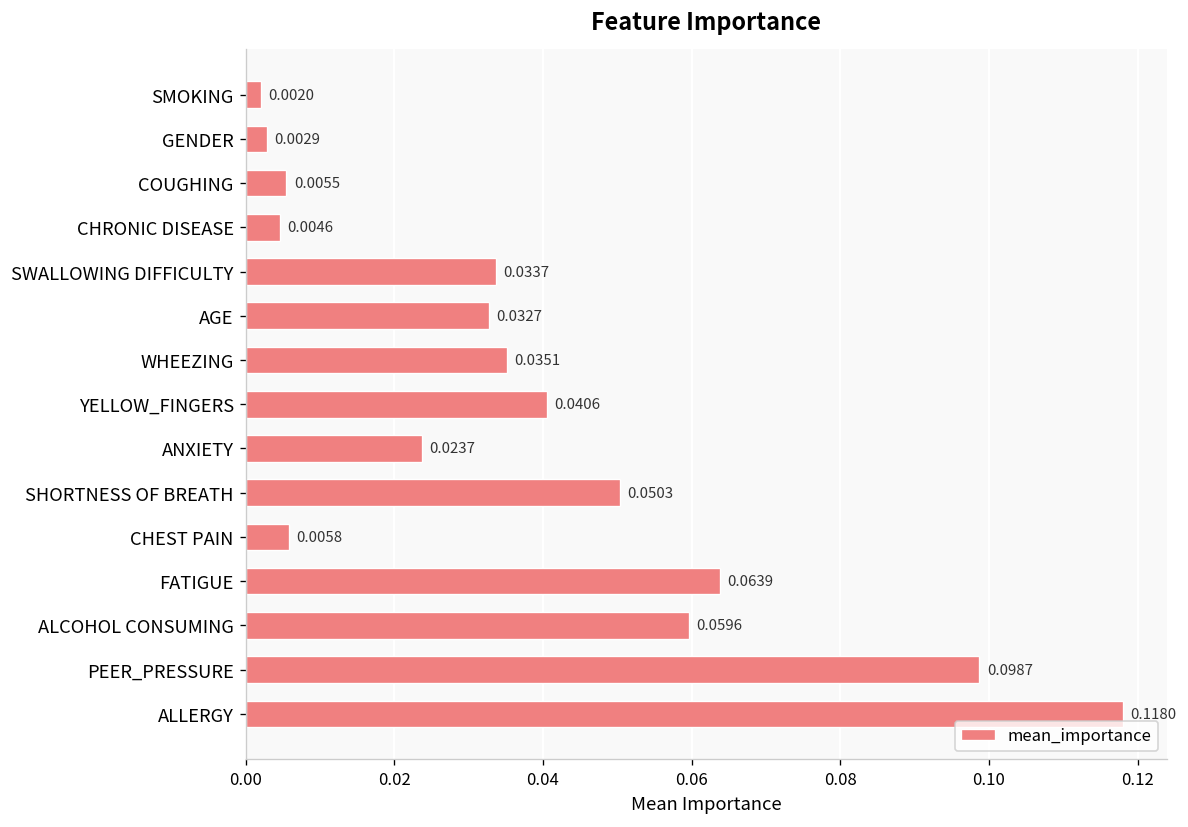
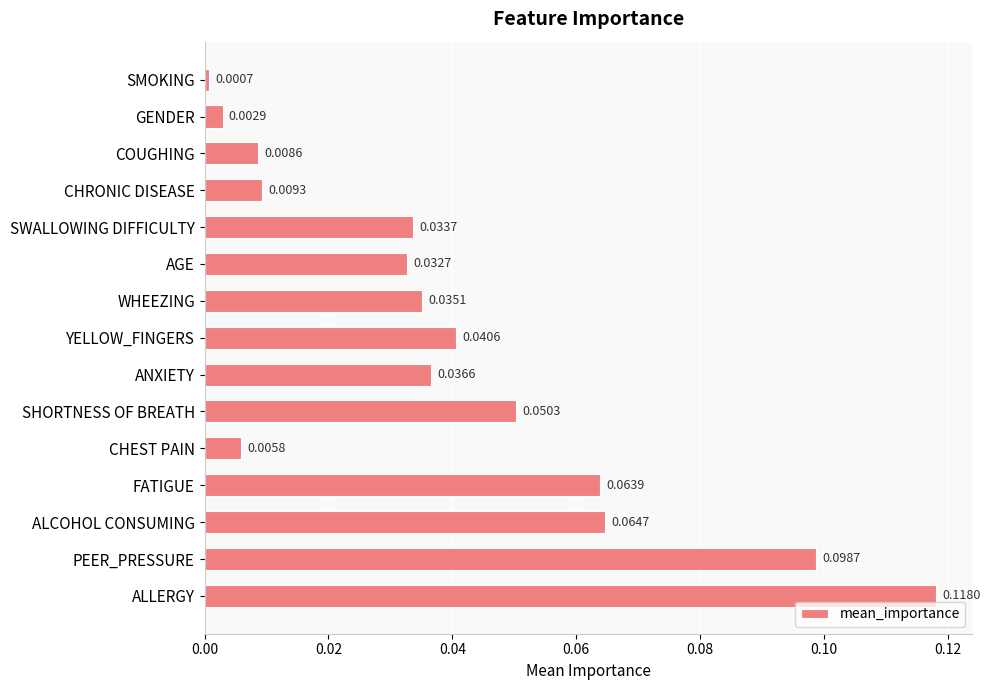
  {
-   "SMOKING": 0.0020,
+   "SMOKING": 0.0007,
    "GENDER": 0.0029,
-   "COUGHING": 0.0055,
-   "CHRONIC DISEASE": 0.0046,
+   "COUGHING": 0.0086,
+   "CHRONIC DISEASE": 0.0093,
    "SWALLOWING DIFFICULTY": 0.0337,
    "AGE": 0.0327,
    "WHEEZING": 0.0351,
    "YELLOW_FINGERS": 0.0406,
-   "ANXIETY": 0.0237,
+   "ANXIETY": 0.0366,
    "SHORTNESS OF BREATH": 0.0503,
    "CHEST PAIN": 0.0058,
    "FATIGUE": 0.0639,
-   "ALCOHOL CONSUMING": 0.0596,
+   "ALCOHOL CONSUMING": 0.0647,
    "PEER_PRESSURE": 0.0987
  }
